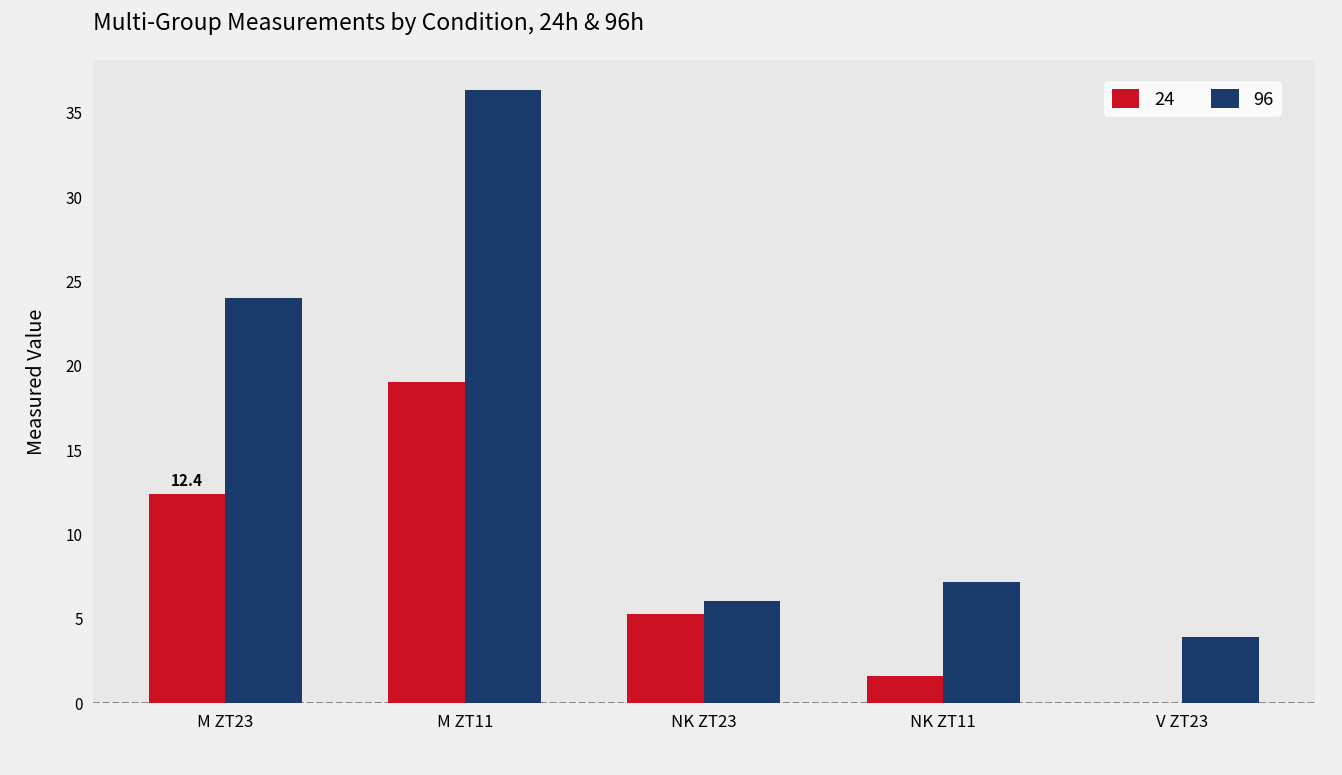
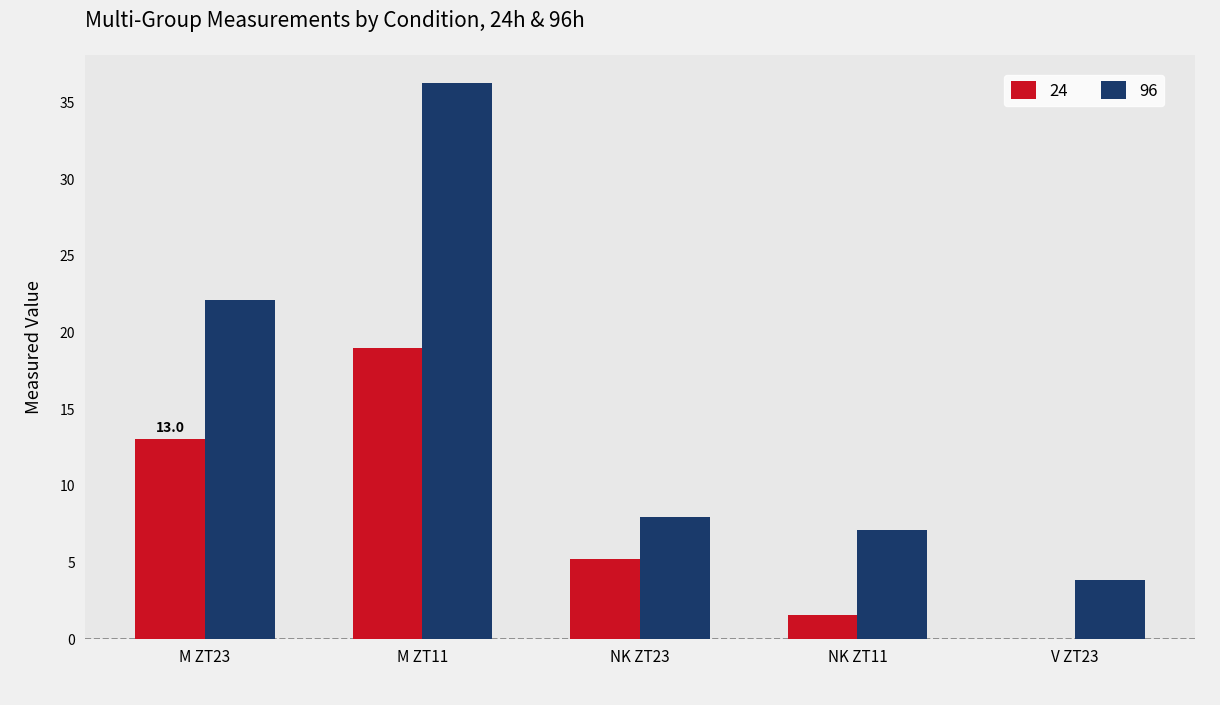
  {
    "24": {
-     "M ZT23": 12.4
+     "M ZT23": 13.0
    },
    "96": {
-     "M ZT23": 24.0,
+     "M ZT23": 22.1,
      "M ZT11": 36.3,
-     "NK ZT23": 6.0,
+     "NK ZT23": 8.0,
      "NK ZT11": 7.1,
      "V ZT23": 3.9
    }
  }
